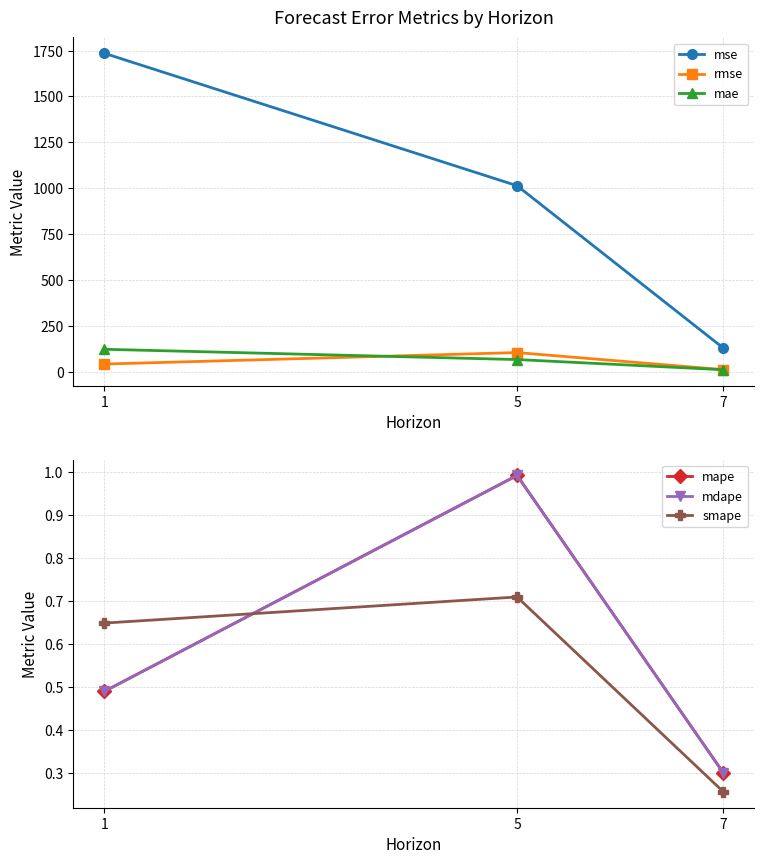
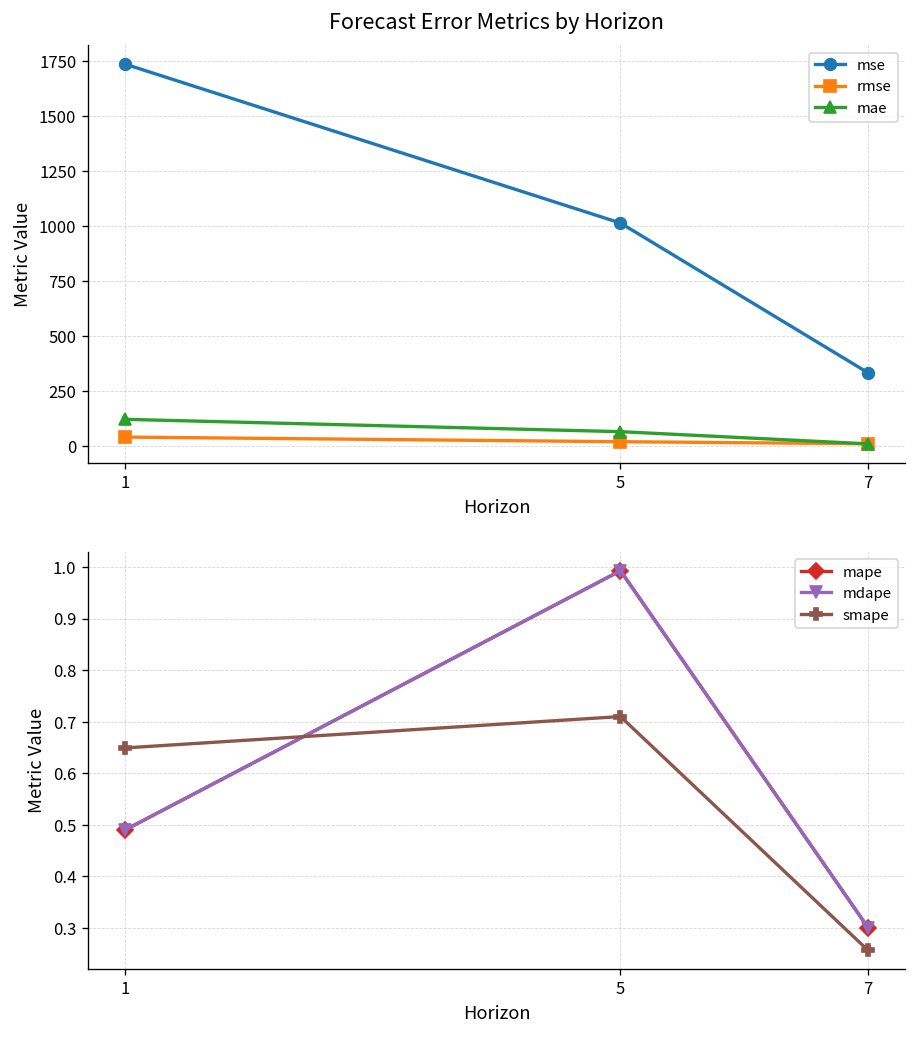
  {
    "Forecast Error Metrics by Horizon": {
      "mse": {
        "1": 1740,
        "5": 1010,
-       "7": 130
+       "7": 330
      },
      "rmse": {
        "1": 40,
-       "5": 100
+       "5": 20
      },
      "mae": {
        "1": 120,
        "5": 70
      }
    }
  }
